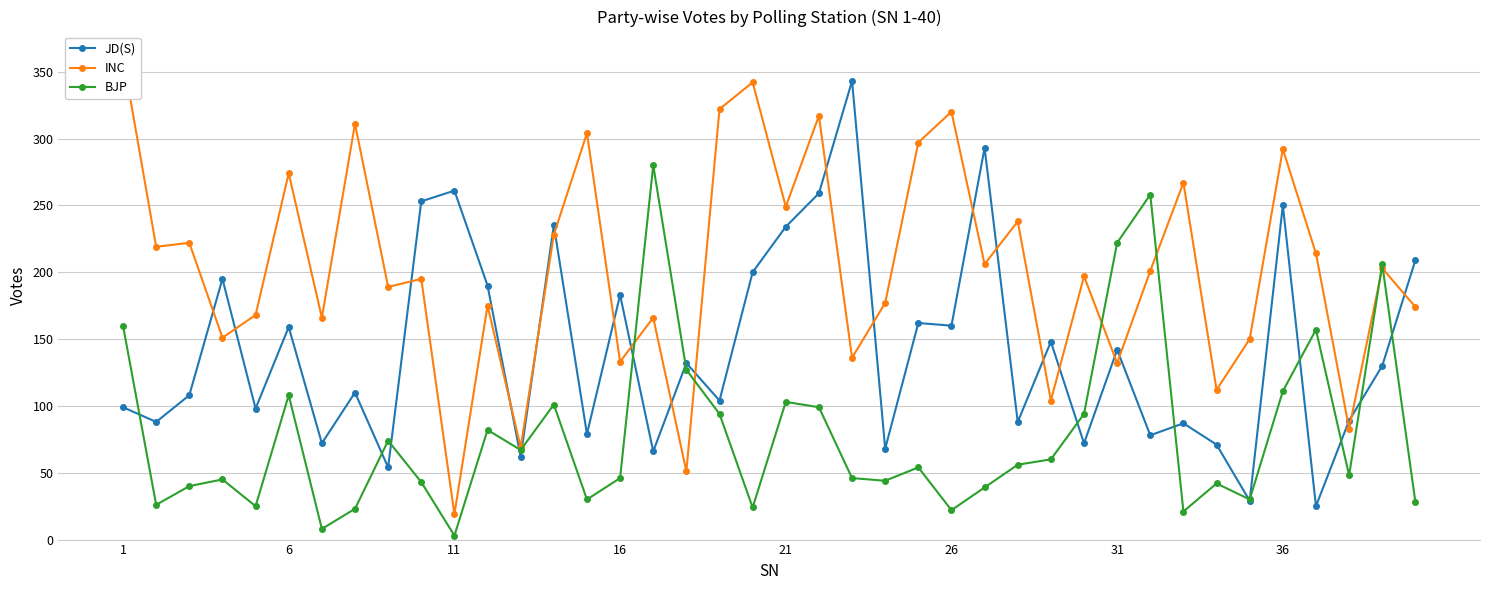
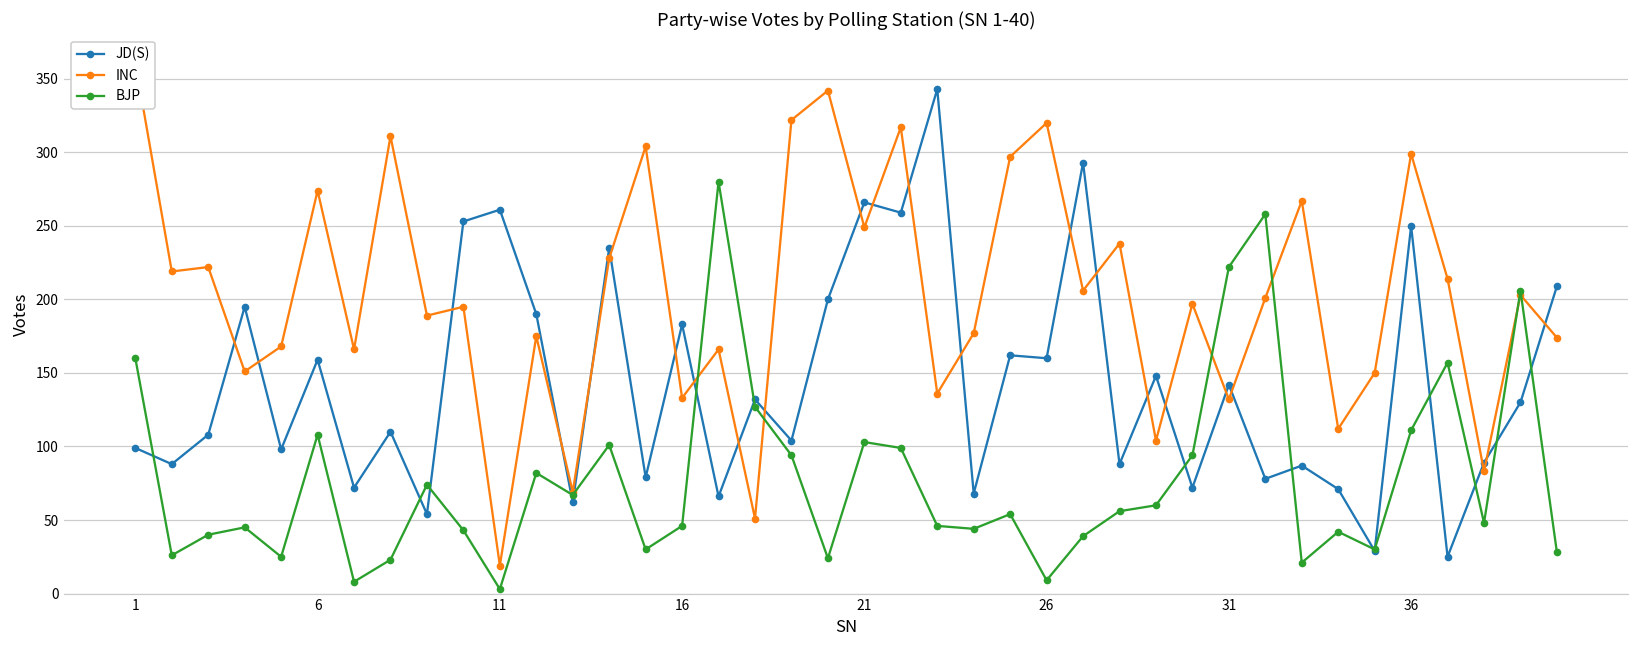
  {
    "JD(S)": {
      "1": 99,
      "6": 159,
      "11": 261,
      "16": 183,
-     "21": 234,
+     "21": 266,
      "26": 160,
      "31": 142,
      "36": 250
    },
    "INC": {
      "6": 274,
      "11": 19,
      "16": 133,
      "21": 249,
      "26": 320,
      "31": 132,
-     "36": 292
+     "36": 299
    },
    "BJP": {
      "1": 160,
      "6": 108,
      "11": 3,
      "16": 46,
      "21": 103,
-     "26": 22,
+     "26": 9,
      "31": 222,
      "36": 111
    }
  }
